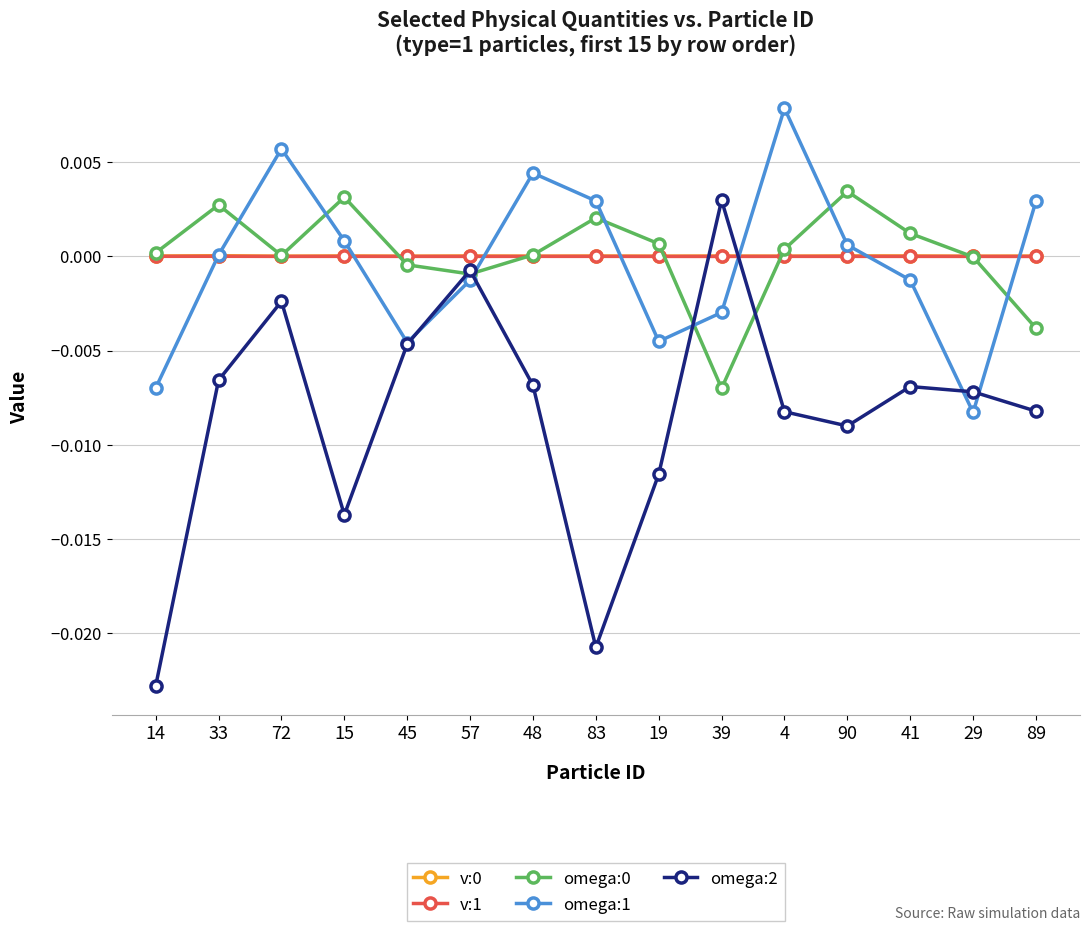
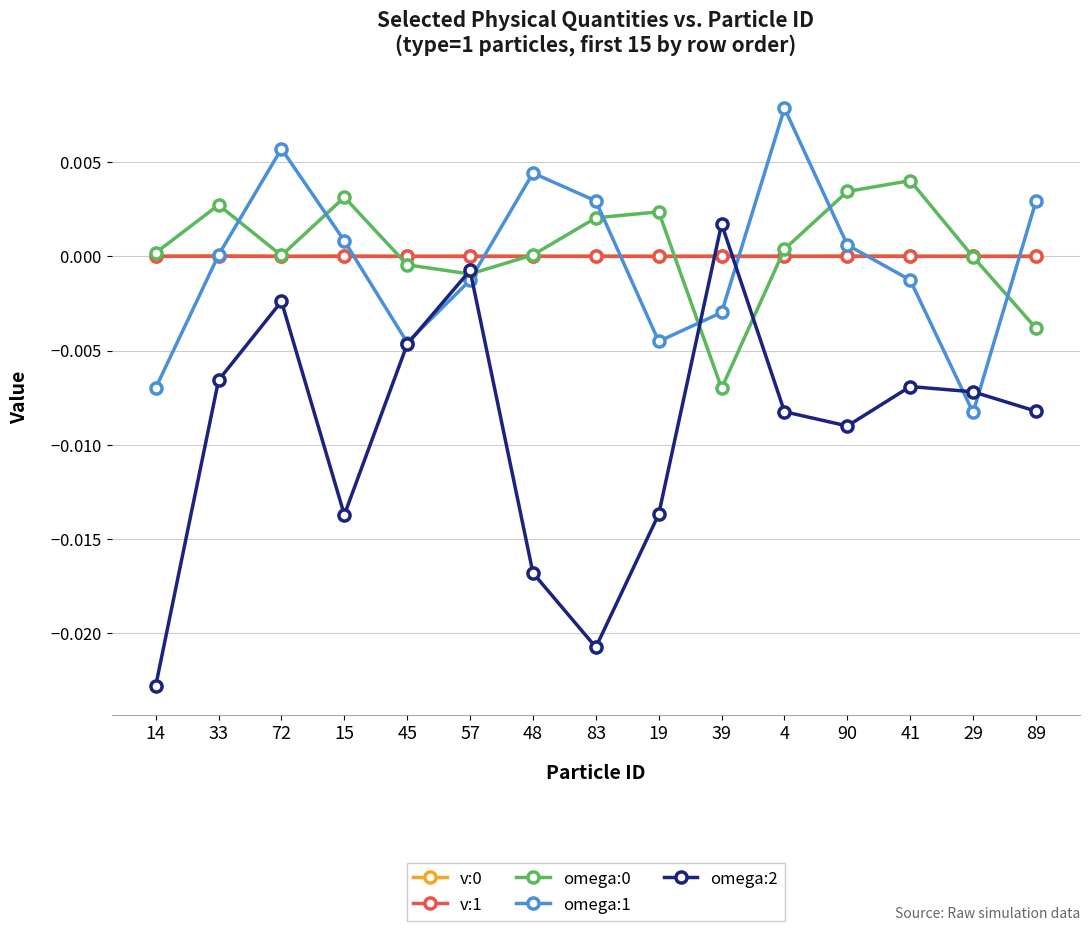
  {
    "omega:0": {
      "14": 0.0002,
      "33": 0.0027,
      "15": 0.0031,
      "45": -0.0004,
      "57": -0.0009,
      "83": 0.0020,
-     "19": 0.0007,
+     "19": 0.0024,
      "39": -0.0070,
      "4": 0.0004,
      "90": 0.0034,
-     "41": 0.0012,
+     "41": 0.0040,
      "89": -0.0038
    },
    "omega:1": {
      "14": -0.0070,
      "72": 0.0057,
      "15": 0.0008,
      "57": -0.0013,
      "48": 0.0044,
      "83": 0.0029,
      "19": -0.0045,
      "39": -0.0030,
      "4": 0.0079,
      "90": 0.0006,
      "41": -0.0013,
      "29": -0.0083,
      "89": 0.0029
    },
    "omega:2": {
      "14": -0.0228,
      "33": -0.0066,
      "72": -0.0024,
      "15": -0.0137,
      "57": -0.0007,
-     "48": -0.0068,
+     "48": -0.0168,
      "83": -0.0207,
-     "19": -0.0116,
-     "39": 0.0030,
+     "19": -0.0137,
+     "39": 0.0017,
      "4": -0.0082,
      "90": -0.0090,
      "41": -0.0069,
      "29": -0.0072,
      "89": -0.0082
    }
  }
